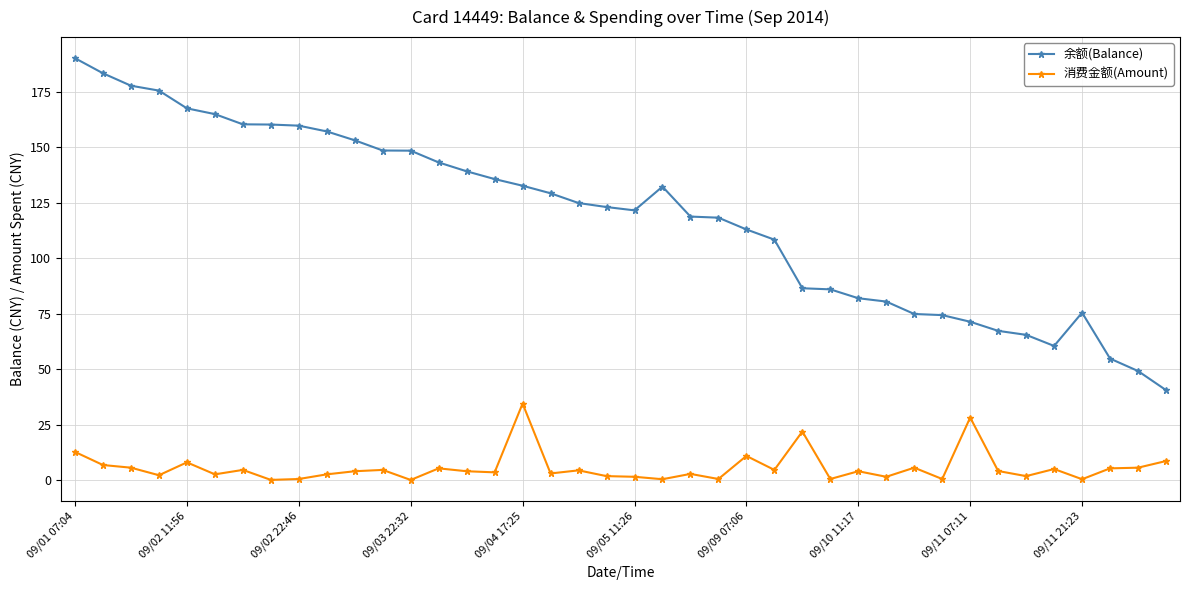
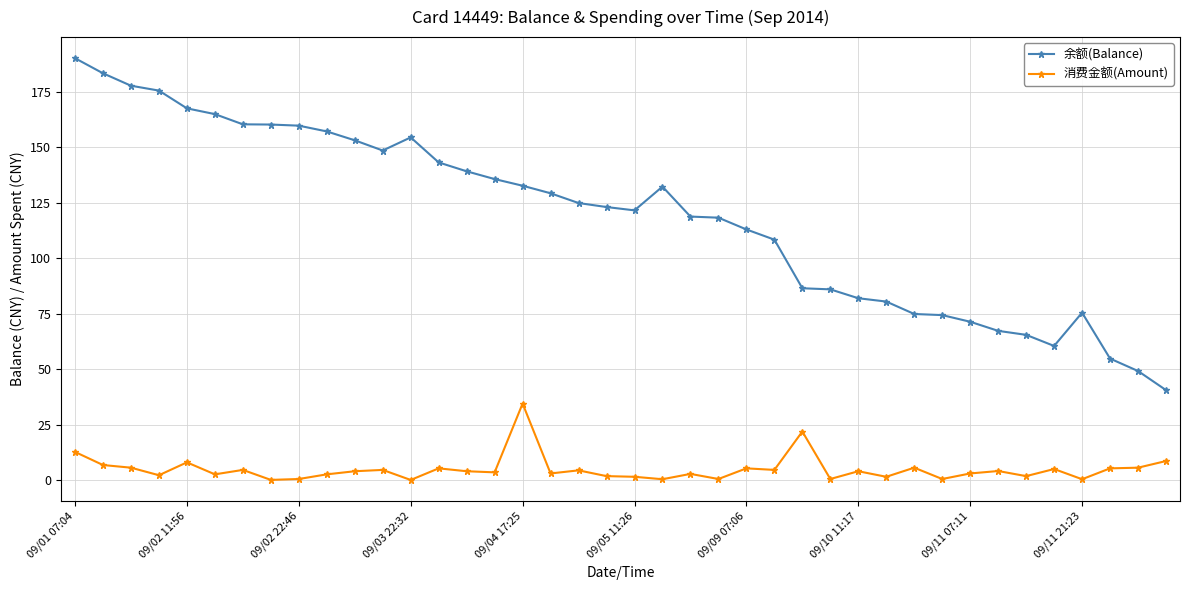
  {
    "余额(Balance)": {
      "09/01 07:04": 190,
      "09/02 11:56": 168,
      "09/02 22:46": 160,
-     "09/03 22:32": 148,
+     "09/03 22:32": 154,
      "09/04 17:25": 133,
      "09/09 07:06": 113,
      "09/10 11:17": 82,
      "09/11 07:11": 71,
      "09/11 21:23": 75
    },
    "消费金额(Amount)": {
      "09/01 07:04": 13,
      "09/02 11:56": 8,
      "09/02 22:46": 1,
      "09/03 22:32": 0,
      "09/04 17:25": 35,
-     "09/09 07:06": 11,
+     "09/09 07:06": 5,
      "09/10 11:17": 4,
-     "09/11 07:11": 28,
+     "09/11 07:11": 3,
      "09/11 21:23": 0
    }
  }
